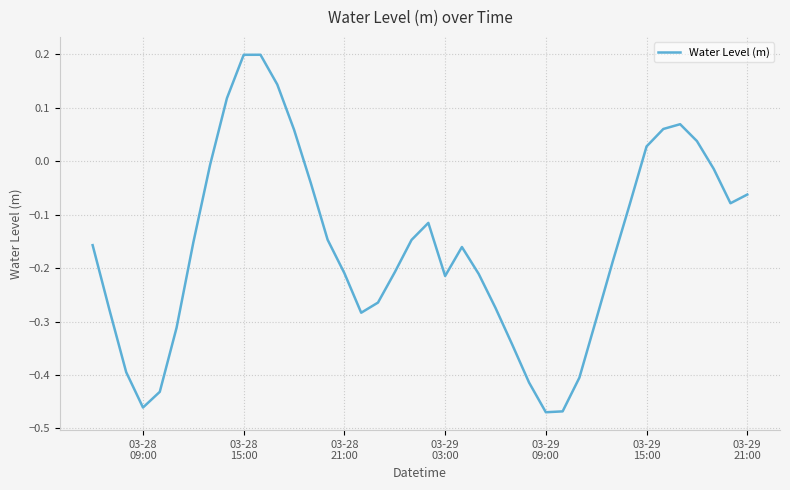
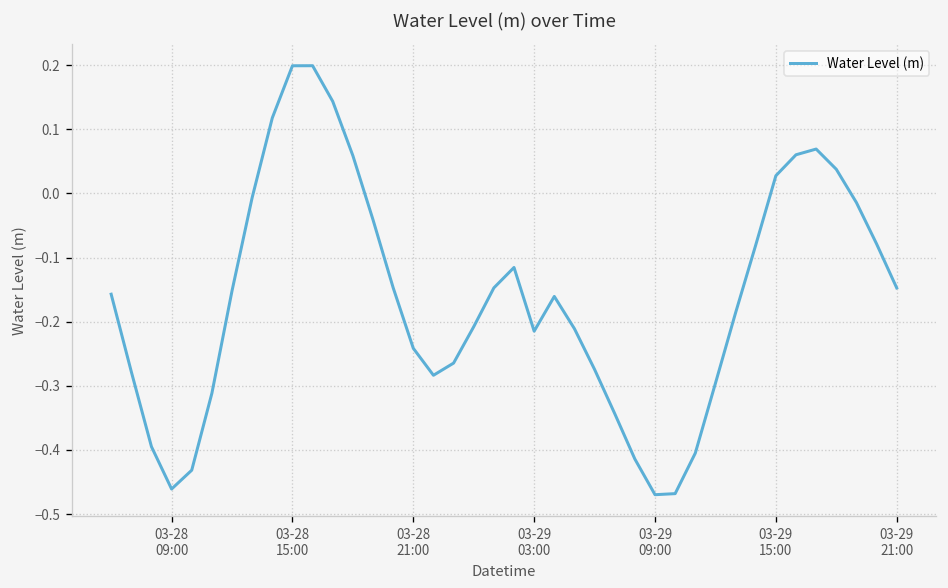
  {
    "03-28 09:00": -0.46,
    "03-28 15:00": 0.20,
-   "03-28 21:00": -0.21,
+   "03-28 21:00": -0.24,
    "03-29 03:00": -0.21,
    "03-29 09:00": -0.47,
    "03-29 15:00": 0.03,
-   "03-29 21:00": -0.06
+   "03-29 21:00": -0.15
  }
